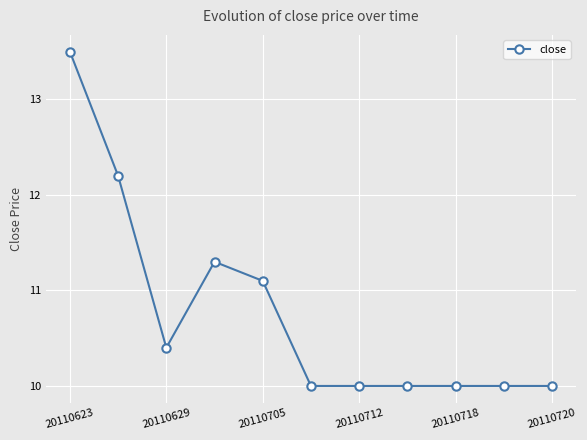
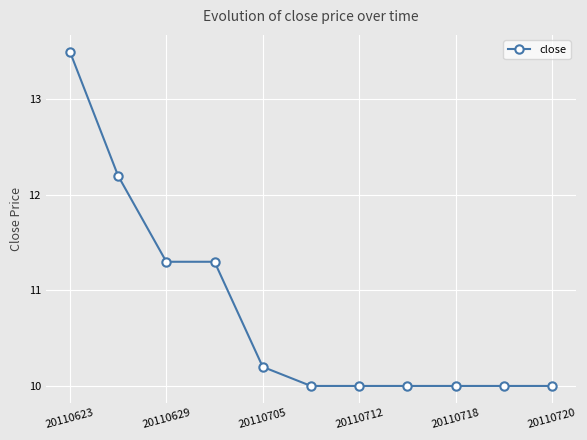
  {
    "20110623": 13.5,
-   "20110629": 10.4,
-   "20110705": 11.1,
+   "20110629": 11.3,
+   "20110705": 10.2,
    "20110712": 10.0,
    "20110718": 10.0,
    "20110720": 10.0
  }
